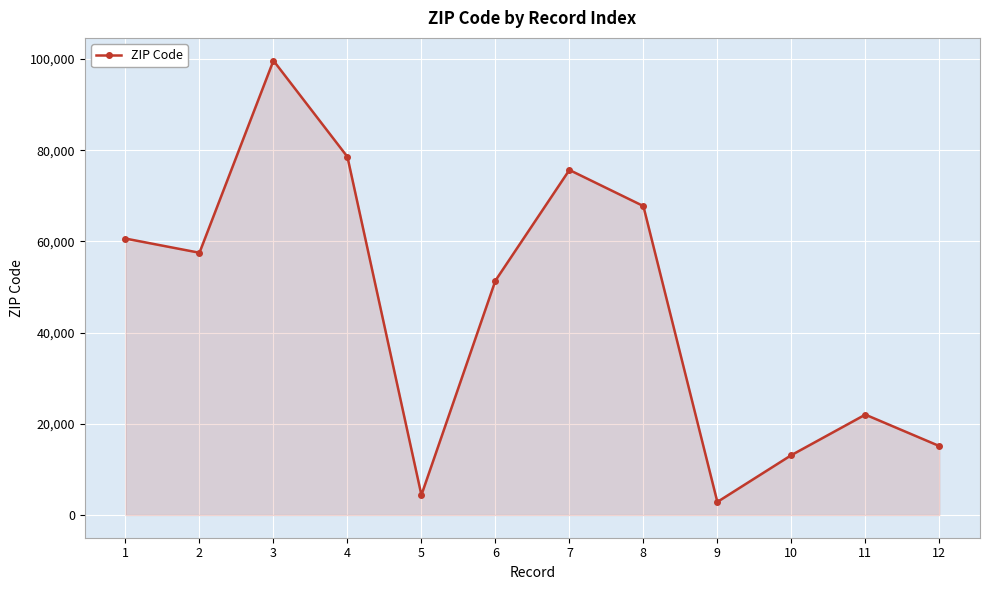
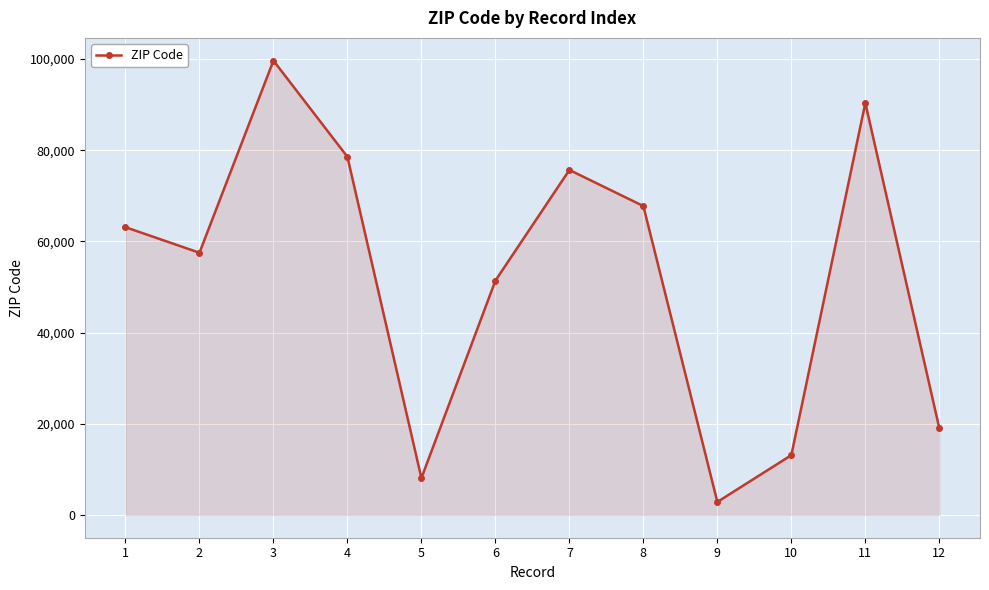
  {
-   "1": "61,000",
+   "1": "63,000",
    "2": "58,000",
    "3": "100,000",
    "4": "79,000",
-   "5": "4,000",
+   "5": "8,000",
    "6": "51,000",
    "7": "76,000",
    "8": "68,000",
    "9": "3,000",
    "10": "13,000",
-   "11": "22,000",
-   "12": "15,000"
+   "11": "90,000",
+   "12": "19,000"
  }
